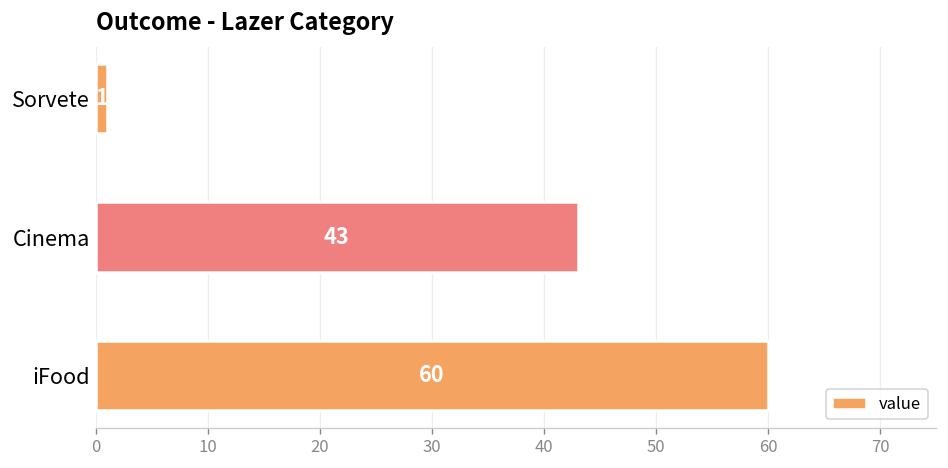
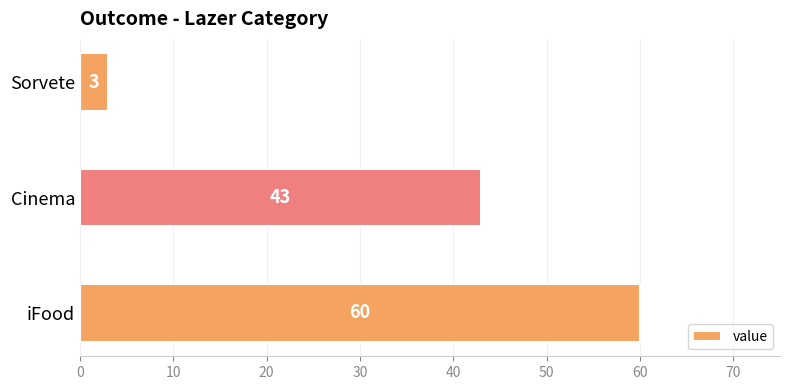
  {
-   "Sorvete": 1
+   "Sorvete": 3
  }
